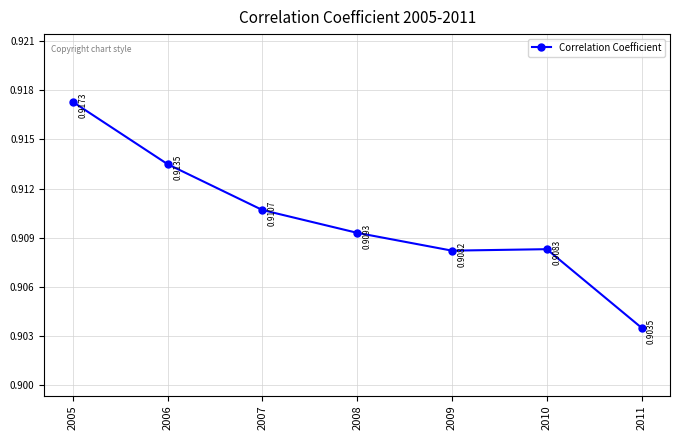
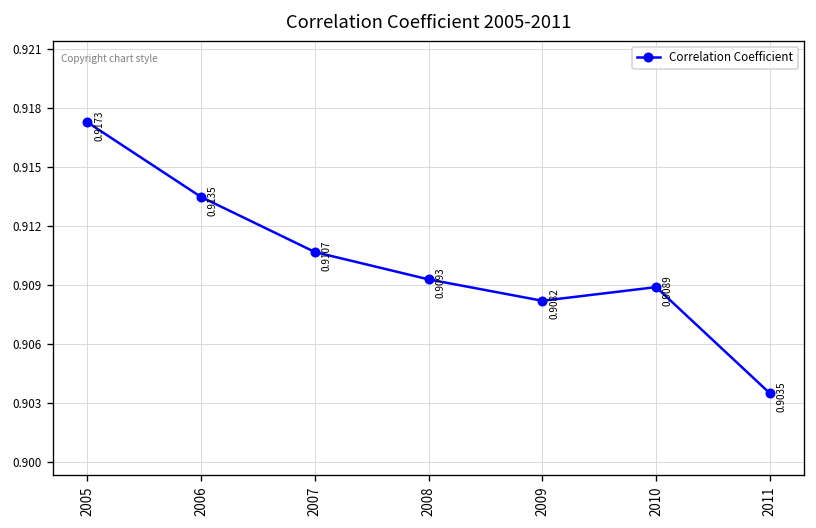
  {
    "2005": 0.9173,
    "2006": 0.9135,
    "2007": 0.9107,
    "2008": 0.9093,
    "2009": 0.9082,
-   "2010": 0.9083,
+   "2010": 0.9089,
    "2011": 0.9035
  }
